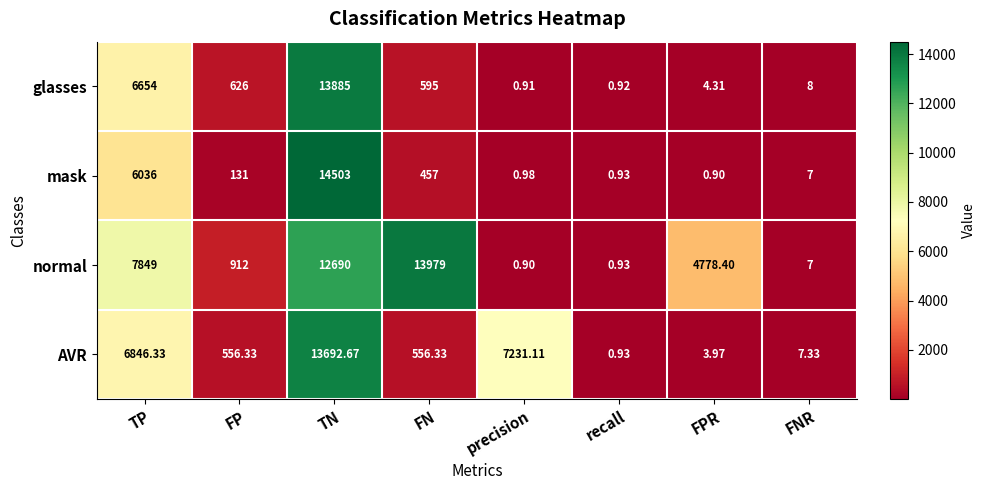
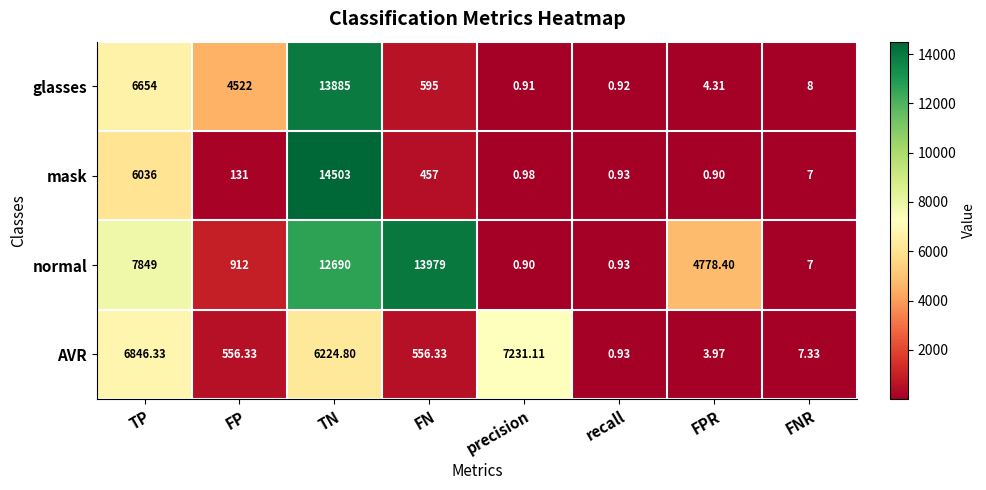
  {
    "glasses": {
      "TP": 6654,
-     "FP": 626,
+     "FP": 4522,
      "TN": 13885,
      "FN": 595,
      "precision": 0.91,
      "recall": 0.92,
      "FPR": 4.31,
      "FNR": 8
    },
    "mask": {
      "TP": 6036,
      "FP": 131,
      "TN": 14503,
      "FN": 457,
      "precision": 0.98,
      "recall": 0.93,
      "FPR": 0.90,
      "FNR": 7
    },
    "normal": {
      "TP": 7849,
      "FP": 912,
      "TN": 12690,
      "FN": 13979,
      "precision": 0.90,
      "recall": 0.93,
      "FPR": 4778.40,
      "FNR": 7
    },
    "AVR": {
      "TP": 6846.33,
      "FP": 556.33,
-     "TN": 13692.67,
+     "TN": 6224.80,
      "FN": 556.33,
      "precision": 7231.11,
      "recall": 0.93,
      "FPR": 3.97,
      "FNR": 7.33
    }
  }
